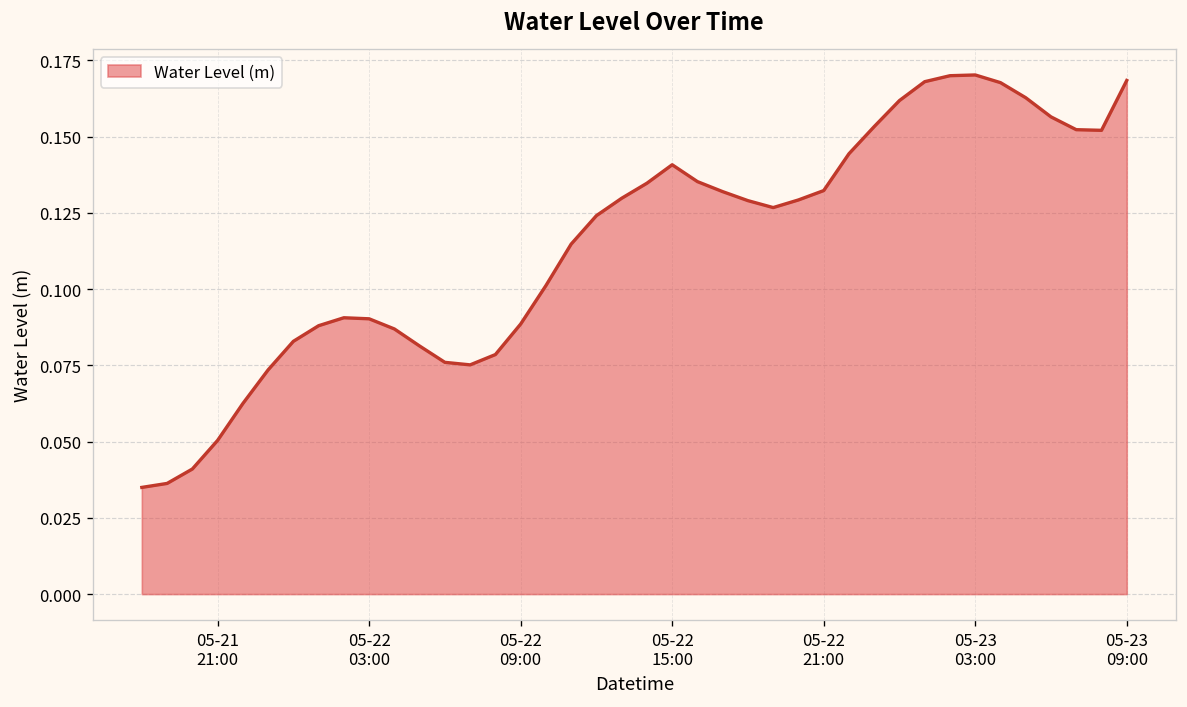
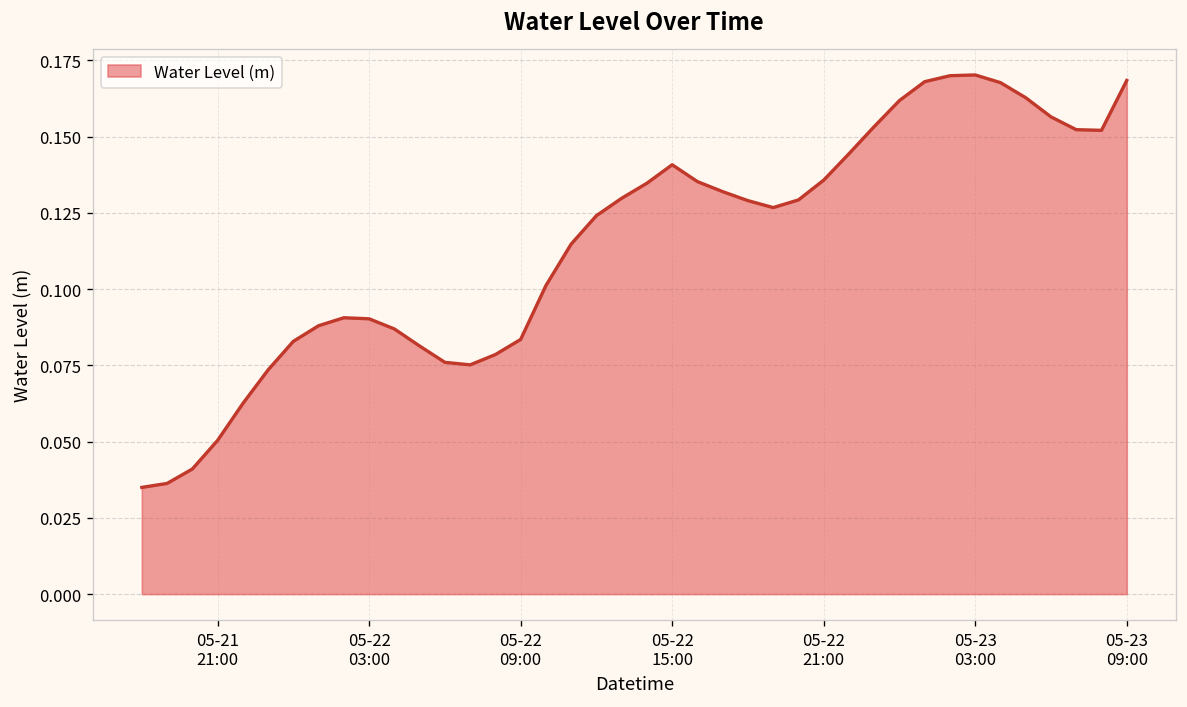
  {
    "05-21 21:00": 0.050,
    "05-22 03:00": 0.090,
-   "05-22 09:00": 0.089,
+   "05-22 09:00": 0.083,
    "05-22 15:00": 0.141,
-   "05-22 21:00": 0.132,
+   "05-22 21:00": 0.136,
    "05-23 03:00": 0.170,
    "05-23 09:00": 0.168
  }
